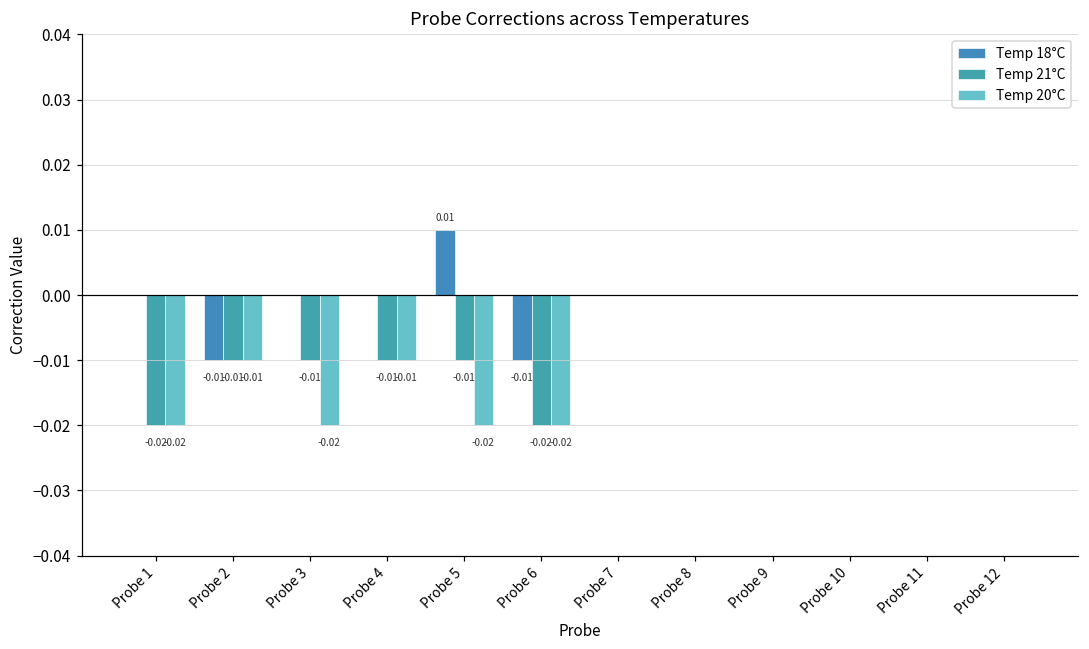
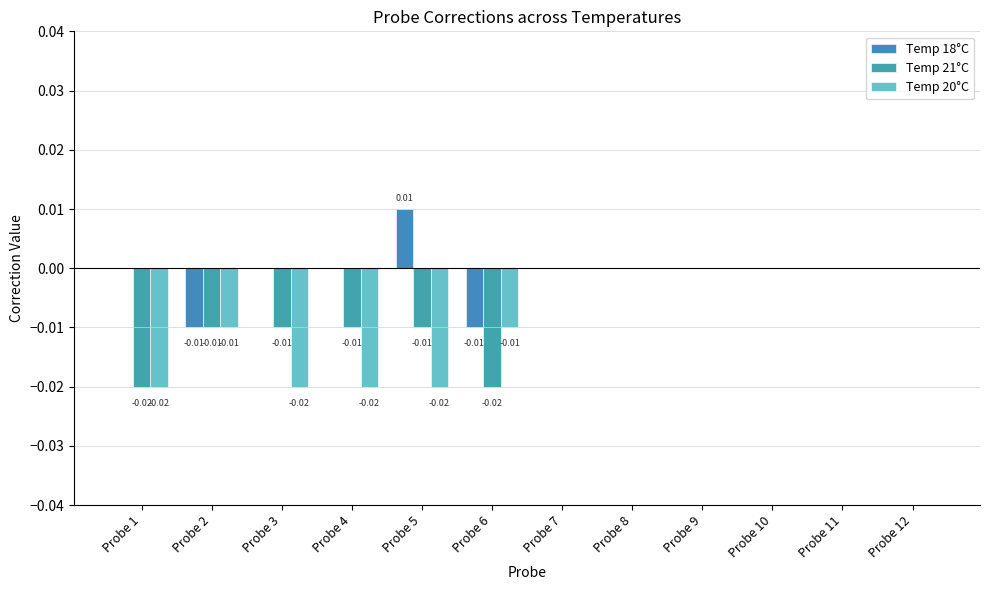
  {
    "Temp 20°C": {
      "Probe 3": -0.02,
-     "Probe 4": -0.01,
+     "Probe 4": -0.02,
      "Probe 5": -0.02,
-     "Probe 6": -0.02
+     "Probe 6": -0.01
    }
  }
